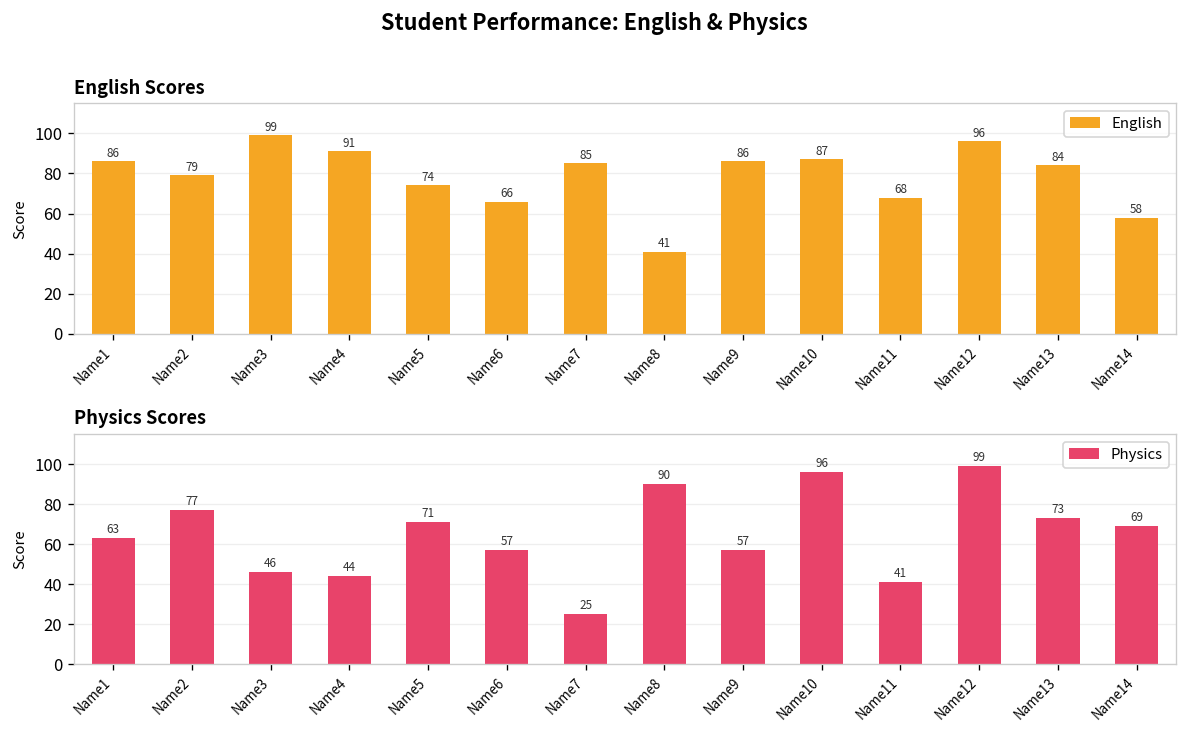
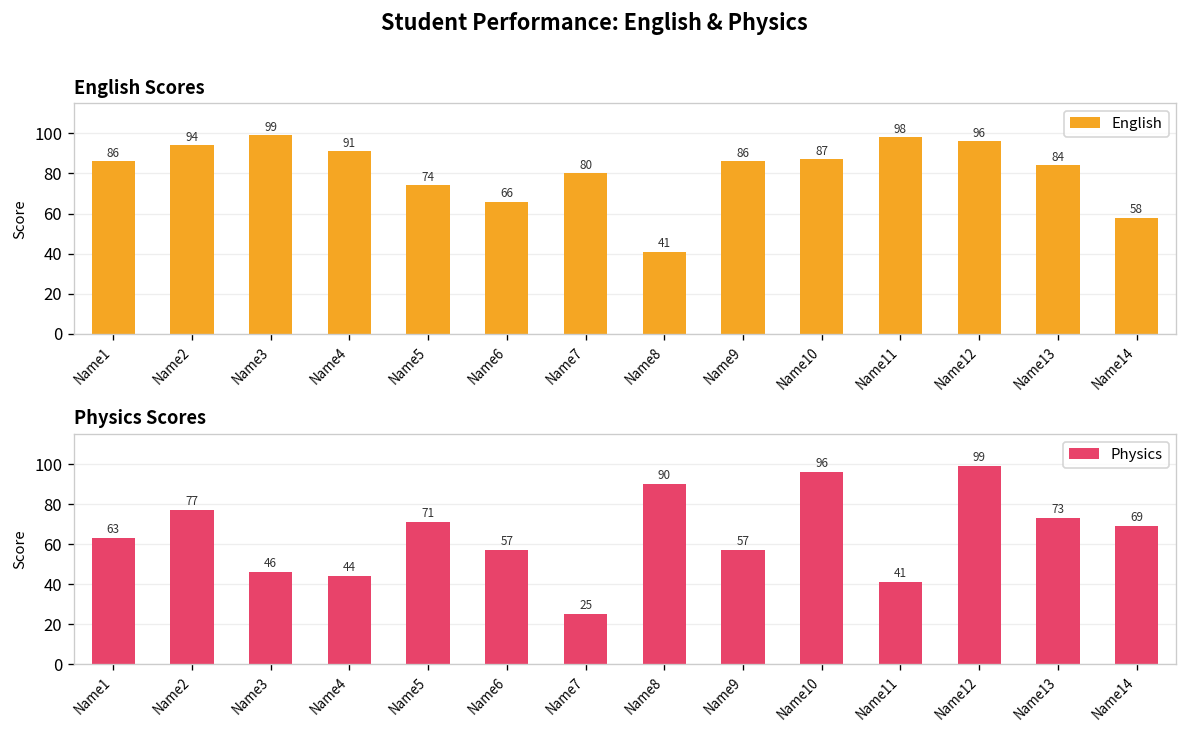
  {
    "English Scores": {
      "Name1": 86,
-     "Name2": 79,
+     "Name2": 94,
      "Name3": 99,
      "Name4": 91,
      "Name5": 74,
      "Name6": 66,
-     "Name7": 85,
+     "Name7": 80,
      "Name8": 41,
      "Name9": 86,
      "Name10": 87,
-     "Name11": 68,
+     "Name11": 98,
      "Name12": 96,
      "Name13": 84,
      "Name14": 58
    },
    "Physics Scores": {
      "Name1": 63,
      "Name2": 77,
      "Name3": 46,
      "Name4": 44,
      "Name5": 71,
      "Name6": 57,
      "Name7": 25,
      "Name8": 90,
      "Name9": 57,
      "Name10": 96,
      "Name11": 41,
      "Name12": 99,
      "Name13": 73,
      "Name14": 69
    }
  }
